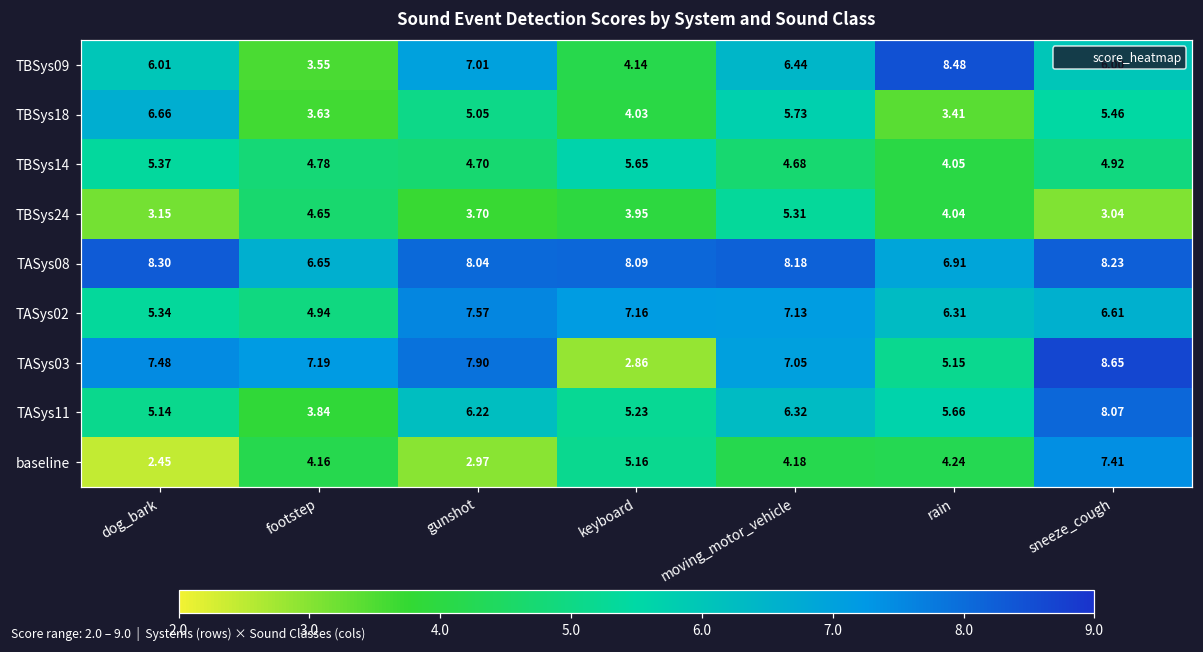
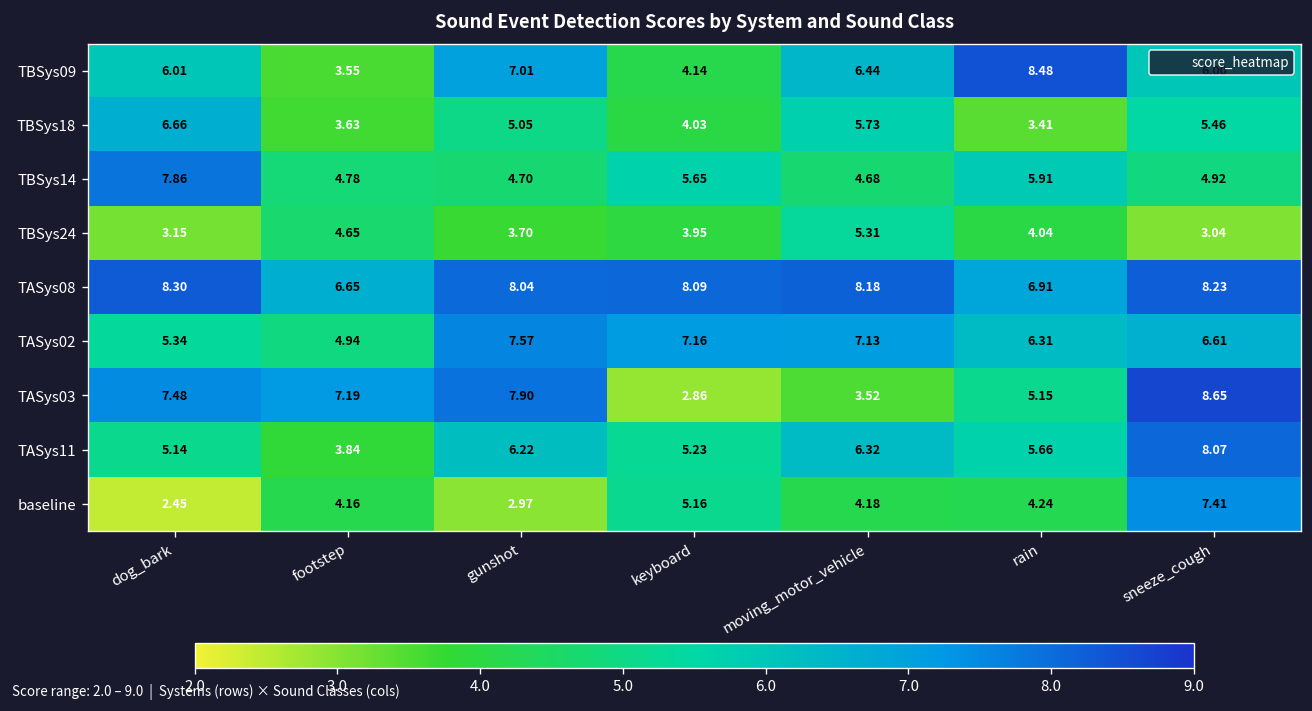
  {
    "TBSys09": {
      "dog_bark": 6.01,
      "footstep": 3.55,
      "gunshot": 7.01,
      "keyboard": 4.14,
      "moving_motor_vehicle": 6.44,
      "rain": 8.48
    },
    "TBSys18": {
      "dog_bark": 6.66,
      "footstep": 3.63,
      "gunshot": 5.05,
      "keyboard": 4.03,
      "moving_motor_vehicle": 5.73,
      "rain": 3.41,
      "sneeze_cough": 5.46
    },
    "TBSys14": {
-     "dog_bark": 5.37,
+     "dog_bark": 7.86,
      "footstep": 4.78,
      "gunshot": 4.70,
      "keyboard": 5.65,
      "moving_motor_vehicle": 4.68,
-     "rain": 4.05,
+     "rain": 5.91,
      "sneeze_cough": 4.92
    },
    "TBSys24": {
      "dog_bark": 3.15,
      "footstep": 4.65,
      "gunshot": 3.70,
      "keyboard": 3.95,
      "moving_motor_vehicle": 5.31,
      "rain": 4.04,
      "sneeze_cough": 3.04
    },
    "TASys08": {
      "dog_bark": 8.30,
      "footstep": 6.65,
      "gunshot": 8.04,
      "keyboard": 8.09,
      "moving_motor_vehicle": 8.18,
      "rain": 6.91,
      "sneeze_cough": 8.23
    },
    "TASys02": {
      "dog_bark": 5.34,
      "footstep": 4.94,
      "gunshot": 7.57,
      "keyboard": 7.16,
      "moving_motor_vehicle": 7.13,
      "rain": 6.31,
      "sneeze_cough": 6.61
    },
    "TASys03": {
      "dog_bark": 7.48,
      "footstep": 7.19,
      "gunshot": 7.90,
      "keyboard": 2.86,
-     "moving_motor_vehicle": 7.05,
+     "moving_motor_vehicle": 3.52,
      "rain": 5.15,
      "sneeze_cough": 8.65
    },
    "TASys11": {
      "dog_bark": 5.14,
      "footstep": 3.84,
      "gunshot": 6.22,
      "keyboard": 5.23,
      "moving_motor_vehicle": 6.32,
      "rain": 5.66,
      "sneeze_cough": 8.07
    },
    "baseline": {
      "dog_bark": 2.45,
      "footstep": 4.16,
      "gunshot": 2.97,
      "keyboard": 5.16,
      "moving_motor_vehicle": 4.18,
      "rain": 4.24,
      "sneeze_cough": 7.41
    }
  }
